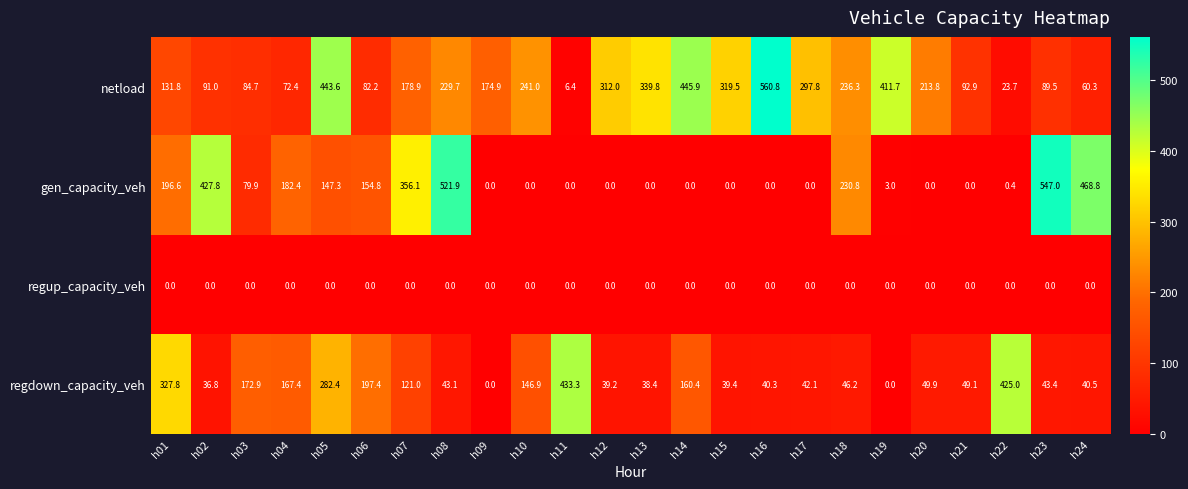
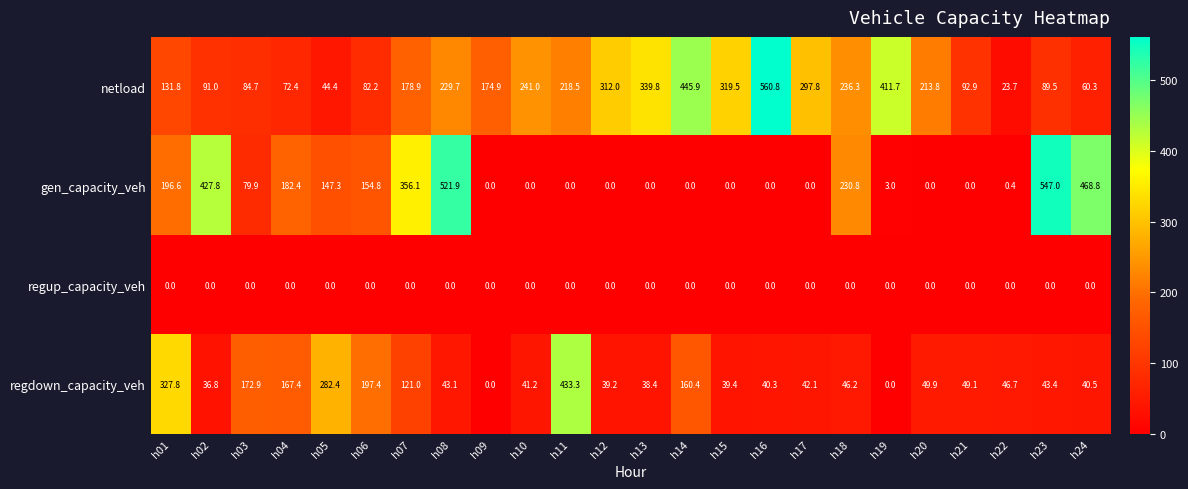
  {
    "netload": {
      "h01": 131.8,
      "h02": 91.0,
      "h03": 84.7,
      "h04": 72.4,
-     "h05": 443.6,
+     "h05": 44.4,
      "h06": 82.2,
      "h07": 178.9,
      "h08": 229.7,
      "h09": 174.9,
      "h10": 241.0,
-     "h11": 6.4,
+     "h11": 218.5,
      "h12": 312.0,
      "h13": 339.8,
      "h14": 445.9,
      "h15": 319.5,
      "h16": 560.8,
      "h17": 297.8,
      "h18": 236.3,
      "h19": 411.7,
      "h20": 213.8,
      "h21": 92.9,
      "h22": 23.7,
      "h23": 89.5,
      "h24": 60.3
    },
    "gen_capacity_veh": {
      "h01": 196.6,
      "h02": 427.8,
      "h03": 79.9,
      "h04": 182.4,
      "h05": 147.3,
      "h06": 154.8,
      "h07": 356.1,
      "h08": 521.9,
      "h09": 0.0,
      "h10": 0.0,
      "h11": 0.0,
      "h12": 0.0,
      "h13": 0.0,
      "h14": 0.0,
      "h15": 0.0,
      "h16": 0.0,
      "h17": 0.0,
      "h18": 230.8,
      "h19": 3.0,
      "h20": 0.0,
      "h21": 0.0,
      "h22": 0.4,
      "h23": 547.0,
      "h24": 468.8
    },
    "regup_capacity_veh": {
      "h01": 0.0,
      "h02": 0.0,
      "h03": 0.0,
      "h04": 0.0,
      "h05": 0.0,
      "h06": 0.0,
      "h07": 0.0,
      "h08": 0.0,
      "h09": 0.0,
      "h10": 0.0,
      "h11": 0.0,
      "h12": 0.0,
      "h13": 0.0,
      "h14": 0.0,
      "h15": 0.0,
      "h16": 0.0,
      "h17": 0.0,
      "h18": 0.0,
      "h19": 0.0,
      "h20": 0.0,
      "h21": 0.0,
      "h22": 0.0,
      "h23": 0.0,
      "h24": 0.0
    },
    "regdown_capacity_veh": {
      "h01": 327.8,
      "h02": 36.8,
      "h03": 172.9,
      "h04": 167.4,
      "h05": 282.4,
      "h06": 197.4,
      "h07": 121.0,
      "h08": 43.1,
      "h09": 0.0,
-     "h10": 146.9,
+     "h10": 41.2,
      "h11": 433.3,
      "h12": 39.2,
      "h13": 38.4,
      "h14": 160.4,
      "h15": 39.4,
      "h16": 40.3,
      "h17": 42.1,
      "h18": 46.2,
      "h19": 0.0,
      "h20": 49.9,
      "h21": 49.1,
-     "h22": 425.0,
+     "h22": 46.7,
      "h23": 43.4,
      "h24": 40.5
    }
  }
